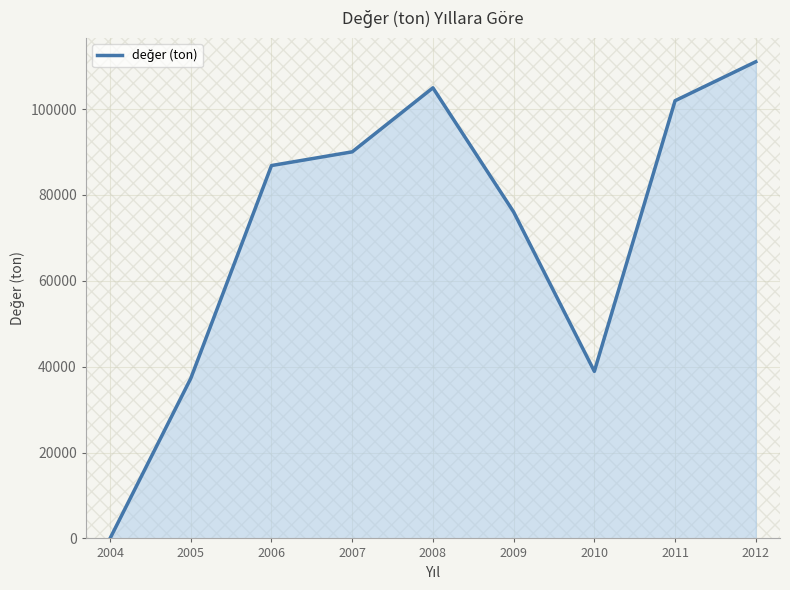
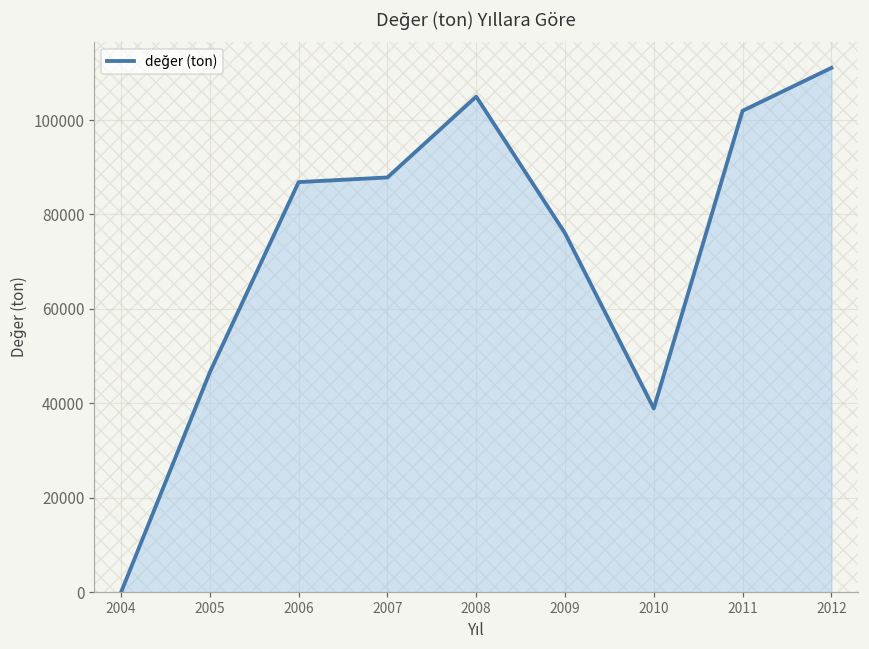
  {
    "2004": 0,
-   "2005": 37000,
+   "2005": 47000,
    "2006": 87000,
-   "2007": 90000,
+   "2007": 88000,
    "2008": 105000,
    "2009": 76000,
    "2010": 39000,
    "2011": 102000,
    "2012": 111000
  }
